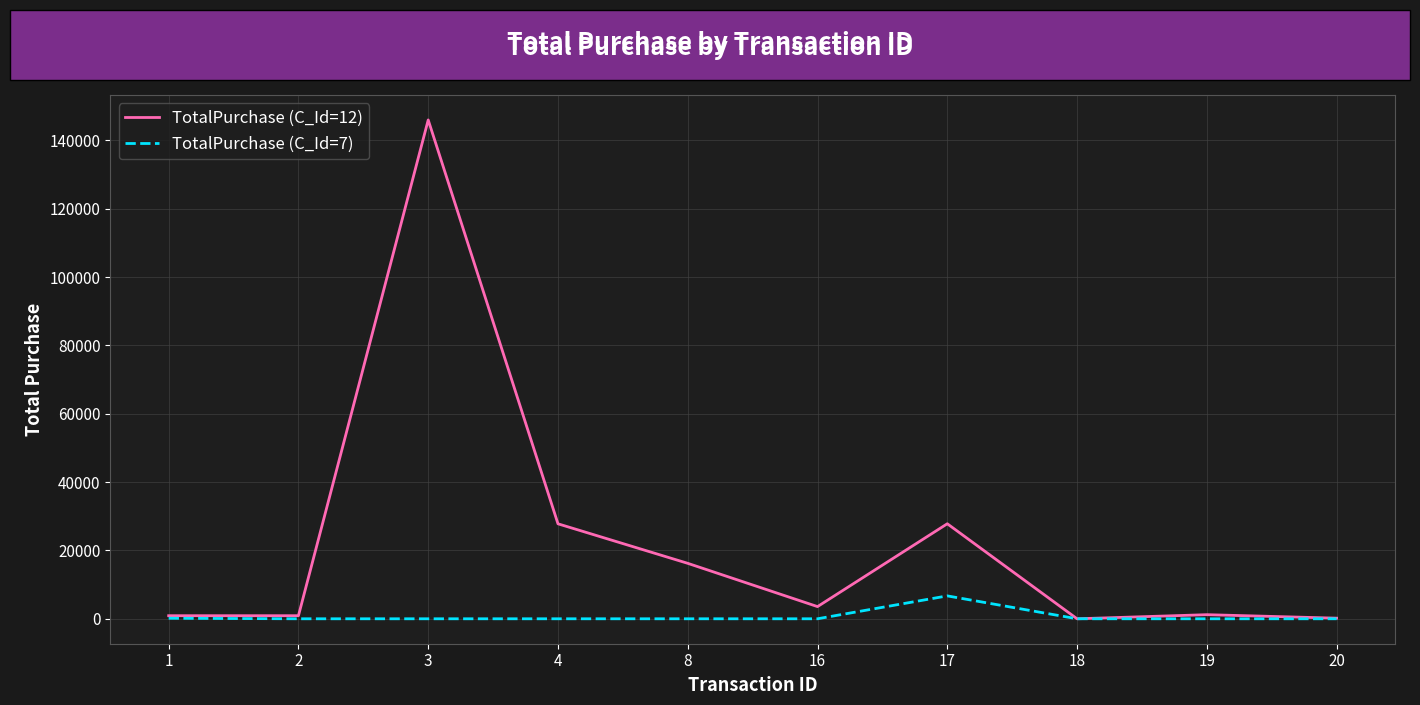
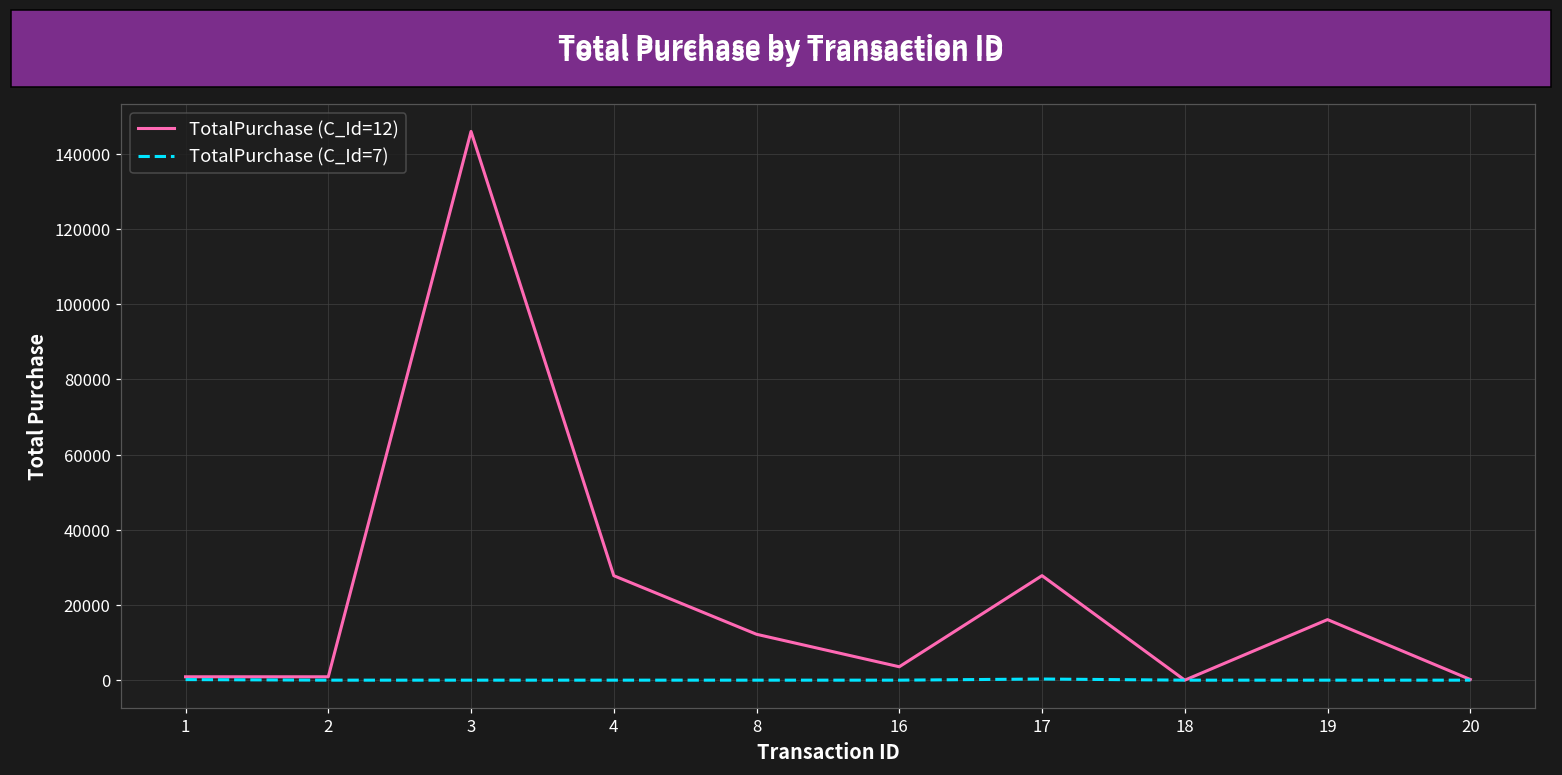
  {
    "TotalPurchase (C_Id=12)": {
      "1": 1000,
      "2": 1000,
      "3": 146000,
      "4": 28000,
-     "8": 16000,
+     "8": 12000,
      "16": 4000,
      "17": 28000,
-     "19": 1000
+     "19": 16000
    },
    "TotalPurchase (C_Id=7)": {
      "1": 0,
      "2": 0,
      "3": 0,
      "4": 0,
      "8": 0,
      "16": 0,
-     "17": 7000,
+     "17": 0,
      "19": 0
    }
  }
